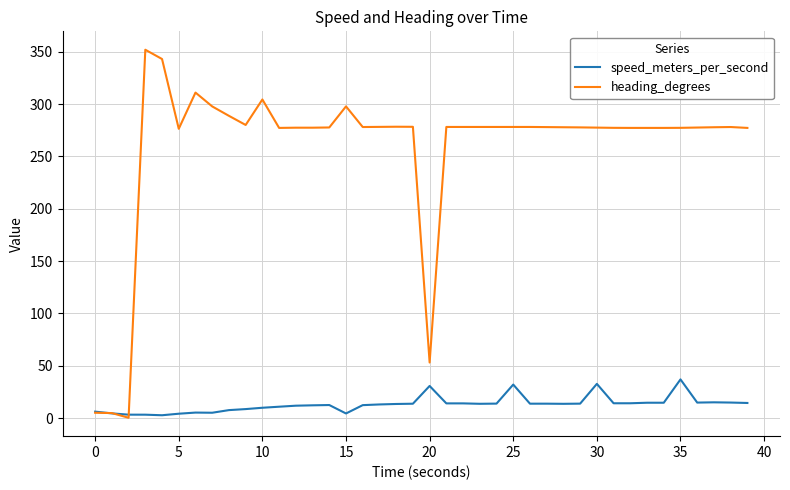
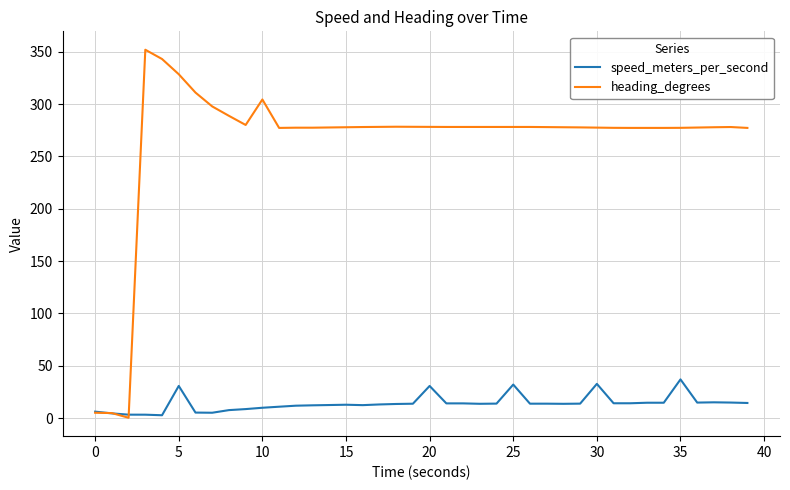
  {
    "speed_meters_per_second": {
-     "5": 4,
+     "5": 31,
      "10": 10,
-     "15": 4,
+     "15": 13,
      "20": 31,
      "25": 32,
      "30": 33,
      "35": 37
    },
    "heading_degrees": {
-     "5": 276,
+     "5": 328,
      "10": 304,
-     "15": 298,
-     "20": 53,
+     "15": 278,
+     "20": 278,
      "25": 278,
      "30": 277,
      "35": 277
    }
  }
